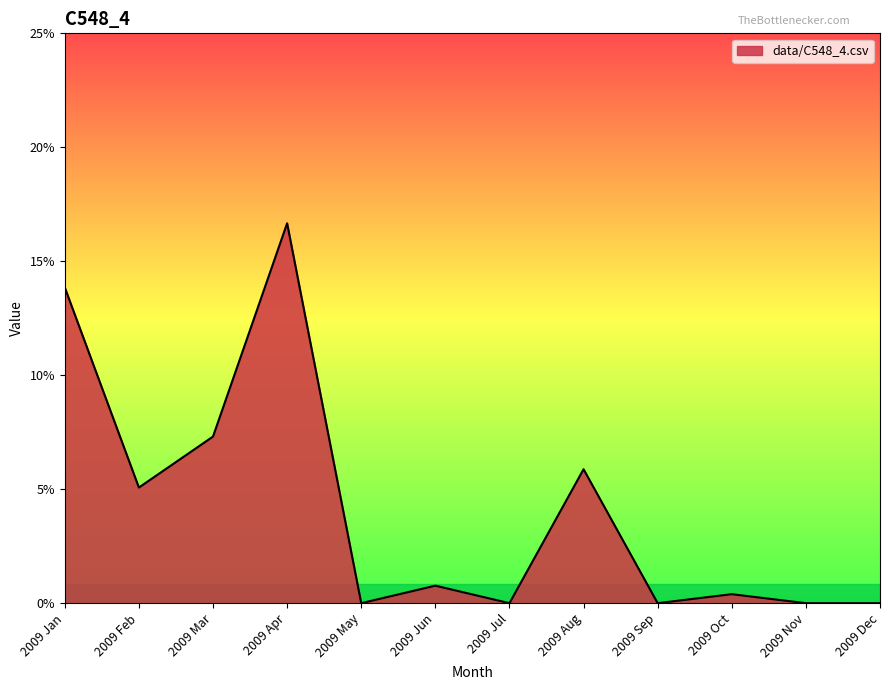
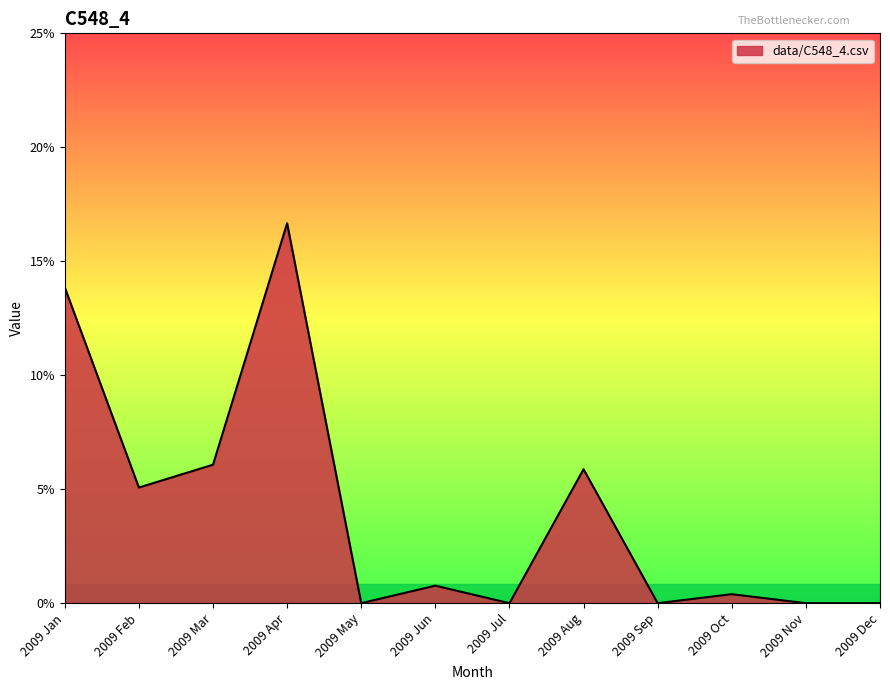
  {
    "2009 Jan": "13.7%",
    "2009 Feb": "5.0%",
-   "2009 Mar": "7.2%",
+   "2009 Mar": "6.0%",
    "2009 Apr": "16.5%",
    "2009 Aug": "5.8%"
  }
